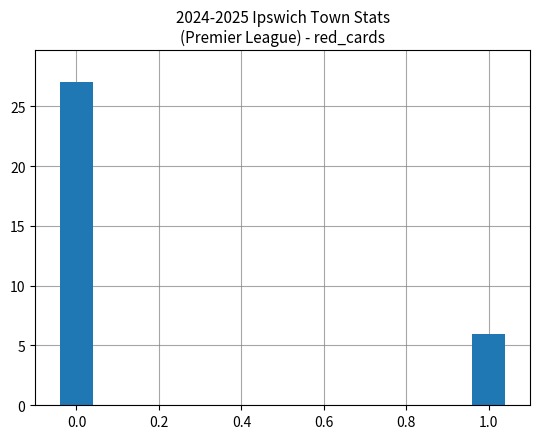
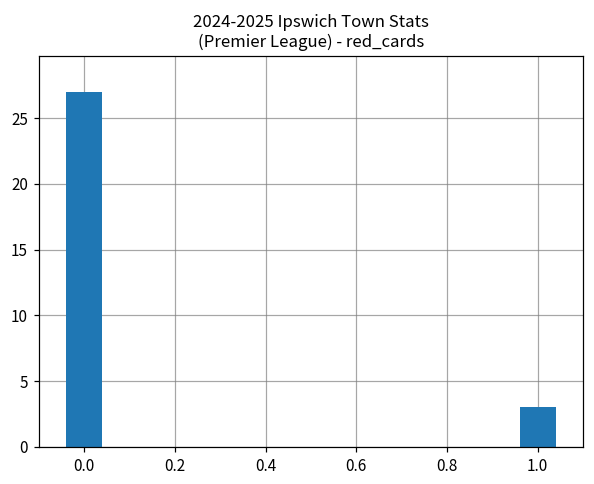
  {
    "0.0": 27,
-   "1.0": 6
+   "1.0": 3
  }
